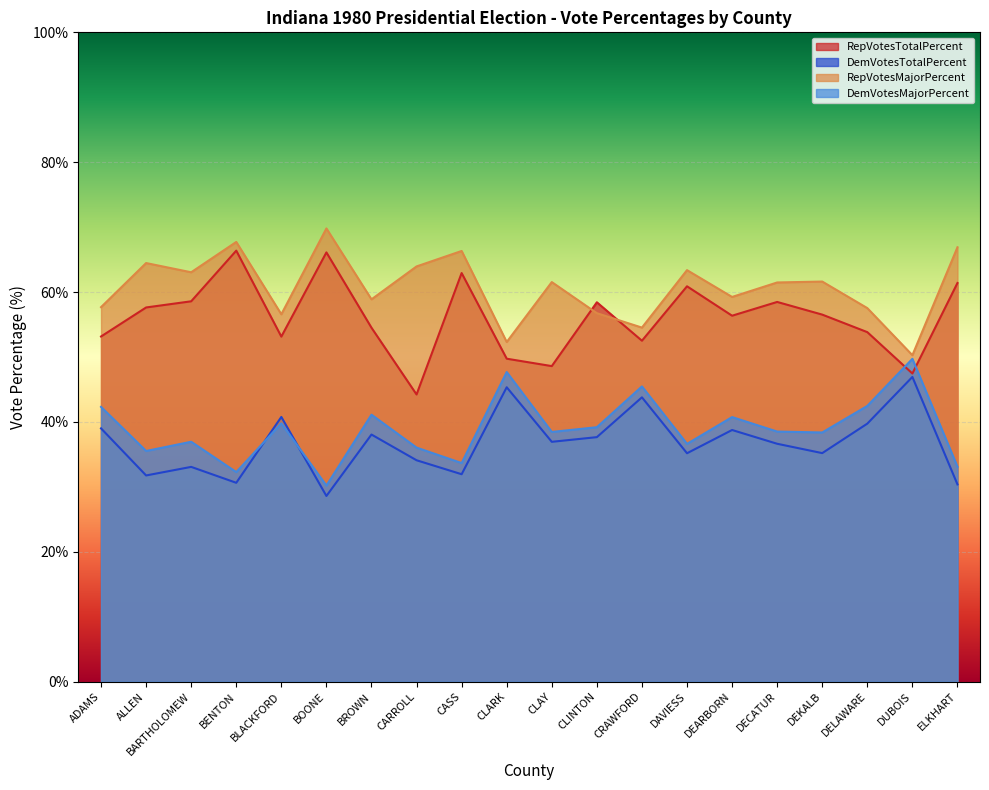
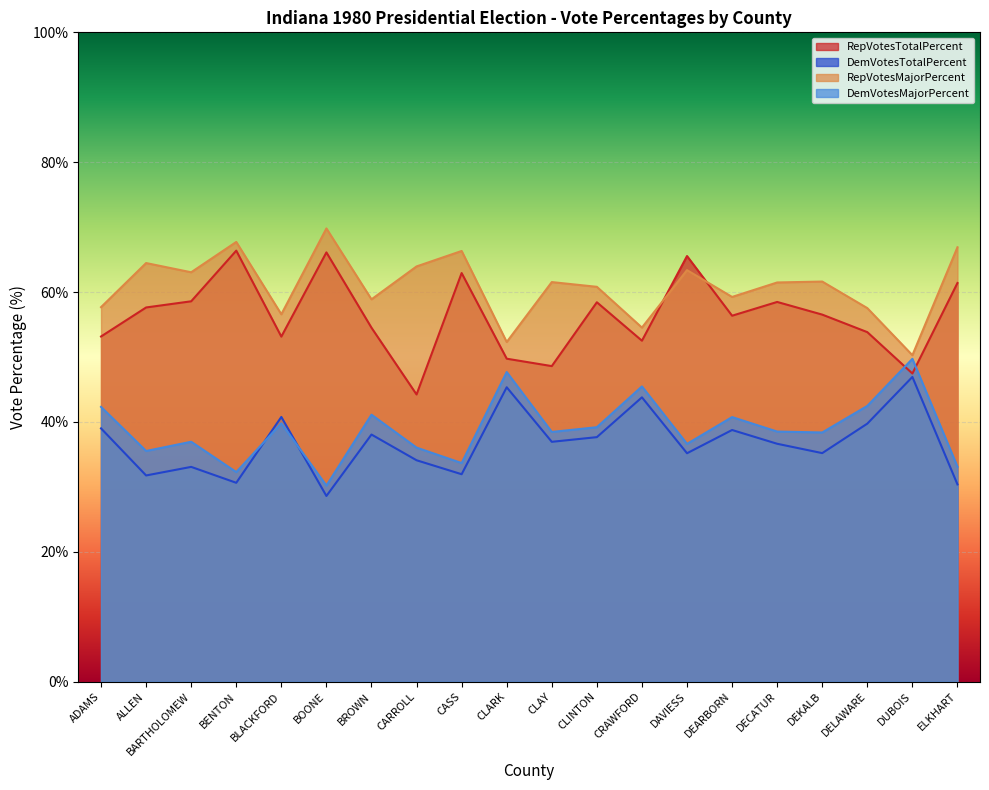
  {
    "RepVotesTotalPercent": {
      "ADAMS": "53%",
      "ALLEN": "58%",
      "BARTHOLOMEW": "59%",
      "BENTON": "66%",
      "BLACKFORD": "53%",
      "BOONE": "66%",
      "BROWN": "55%",
      "CARROLL": "44%",
      "CASS": "63%",
      "CLARK": "50%",
      "CLAY": "49%",
      "CLINTON": "58%",
      "CRAWFORD": "53%",
-     "DAVIESS": "61%",
+     "DAVIESS": "66%",
      "DEARBORN": "56%",
      "DECATUR": "58%",
      "DEKALB": "57%",
      "DELAWARE": "54%",
      "DUBOIS": "47%",
      "ELKHART": "61%"
    },
    "DemVotesTotalPercent": {
      "ADAMS": "39%",
      "ALLEN": "32%",
      "BARTHOLOMEW": "33%",
      "BENTON": "31%",
      "BLACKFORD": "41%",
      "BOONE": "29%",
      "BROWN": "38%",
      "CARROLL": "34%",
      "CASS": "32%",
      "CLARK": "45%",
      "CLAY": "37%",
      "CLINTON": "38%",
      "CRAWFORD": "44%",
      "DAVIESS": "35%",
      "DEARBORN": "39%",
      "DECATUR": "37%",
      "DEKALB": "35%",
      "DELAWARE": "40%",
      "DUBOIS": "47%",
      "ELKHART": "30%"
    },
    "RepVotesMajorPercent": {
      "ADAMS": "58%",
      "ALLEN": "64%",
      "BARTHOLOMEW": "63%",
      "BENTON": "68%",
      "BLACKFORD": "57%",
      "BOONE": "70%",
      "BROWN": "59%",
      "CARROLL": "64%",
      "CASS": "66%",
      "CLARK": "52%",
      "CLAY": "62%",
-     "CLINTON": "57%",
+     "CLINTON": "61%",
      "CRAWFORD": "55%",
      "DAVIESS": "63%",
      "DEARBORN": "59%",
      "DECATUR": "61%",
      "DEKALB": "62%",
      "DELAWARE": "58%",
      "DUBOIS": "50%",
      "ELKHART": "67%"
    },
    "DemVotesMajorPercent": {
      "ADAMS": "42%",
      "ALLEN": "36%",
      "BARTHOLOMEW": "37%",
      "BENTON": "32%",
      "BLACKFORD": "40%",
      "BOONE": "30%",
      "BROWN": "41%",
      "CARROLL": "36%",
      "CASS": "34%",
      "CLARK": "48%",
      "CLAY": "38%",
      "CLINTON": "39%",
      "CRAWFORD": "45%",
      "DAVIESS": "37%",
      "DEARBORN": "41%",
      "DECATUR": "39%",
      "DEKALB": "38%",
      "DELAWARE": "42%",
      "DUBOIS": "50%",
      "ELKHART": "33%"
    }
  }
